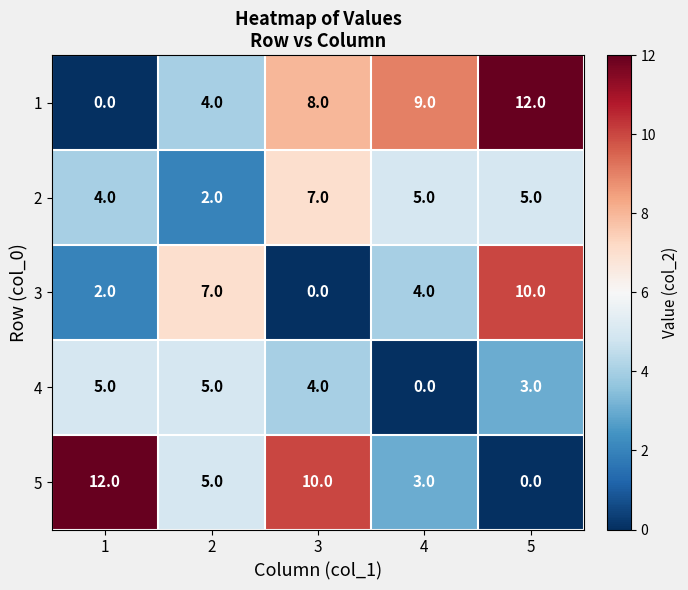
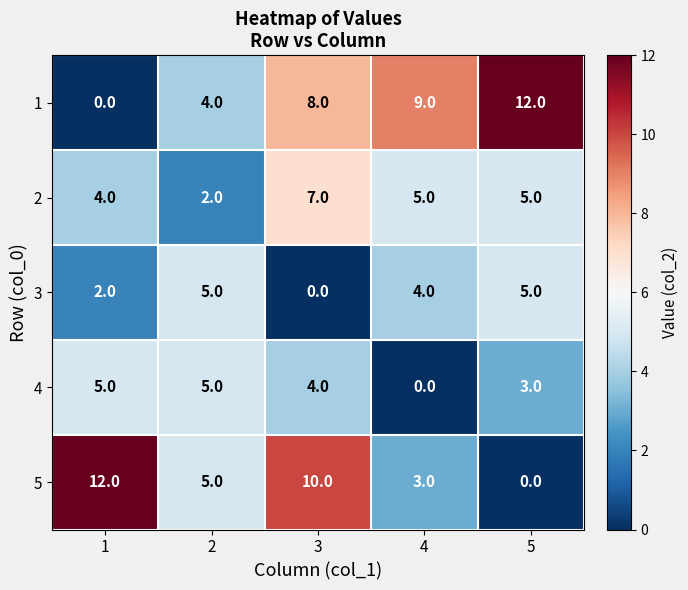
  {
    "1": {
      "1": 0.0,
      "2": 4.0,
      "3": 8.0,
      "4": 9.0,
      "5": 12.0
    },
    "2": {
      "1": 4.0,
      "2": 2.0,
      "3": 7.0,
      "4": 5.0,
      "5": 5.0
    },
    "3": {
      "1": 2.0,
-     "2": 7.0,
+     "2": 5.0,
      "3": 0.0,
      "4": 4.0,
-     "5": 10.0
+     "5": 5.0
    },
    "4": {
      "1": 5.0,
      "2": 5.0,
      "3": 4.0,
      "4": 0.0,
      "5": 3.0
    },
    "5": {
      "1": 12.0,
      "2": 5.0,
      "3": 10.0,
      "4": 3.0,
      "5": 0.0
    }
  }
